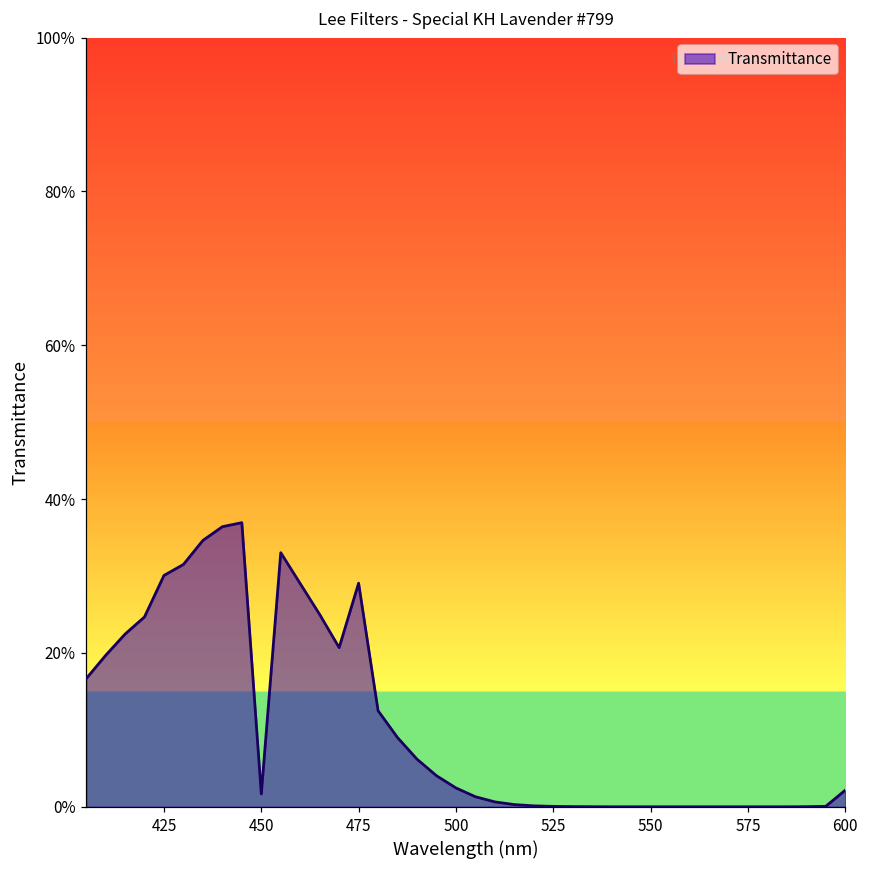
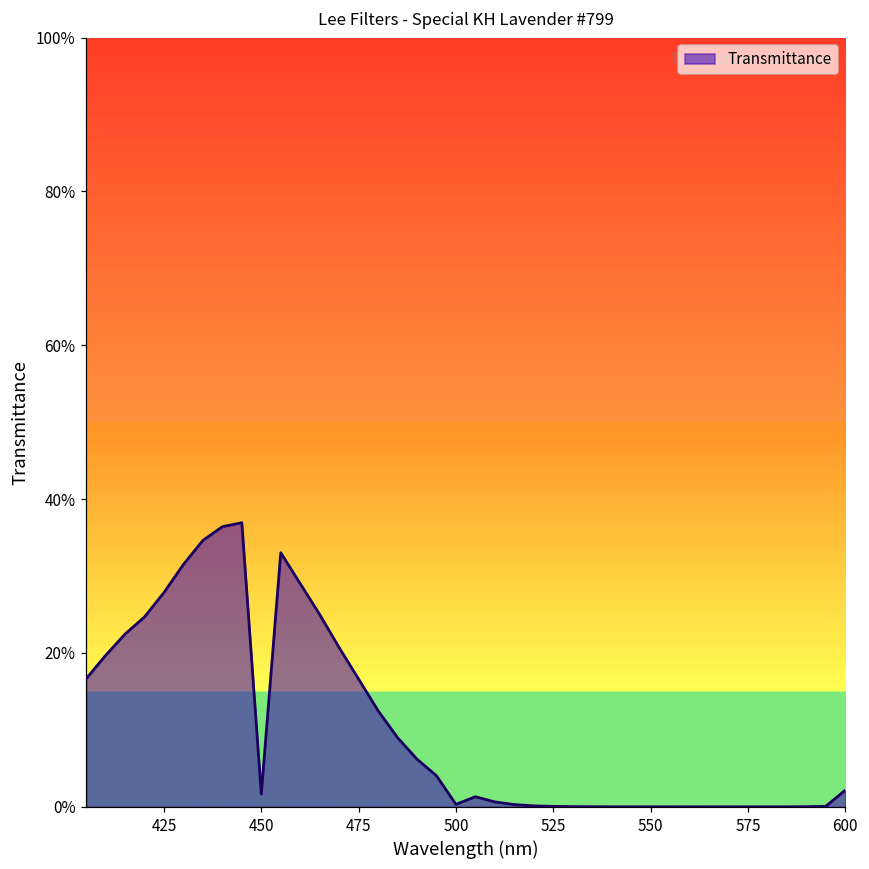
  {
-   "425": "30%",
+   "425": "28%",
    "450": "2%",
-   "475": "29%",
-   "500": "2%",
+   "475": "17%",
+   "500": "0%",
    "525": "0%",
    "550": "0%",
    "575": "0%",
    "600": "2%"
  }
